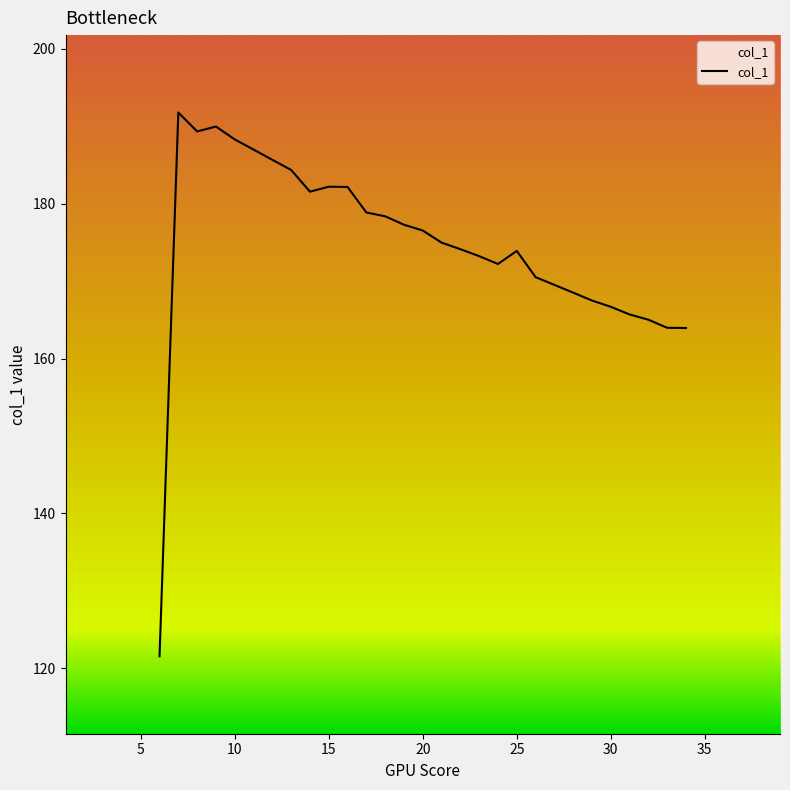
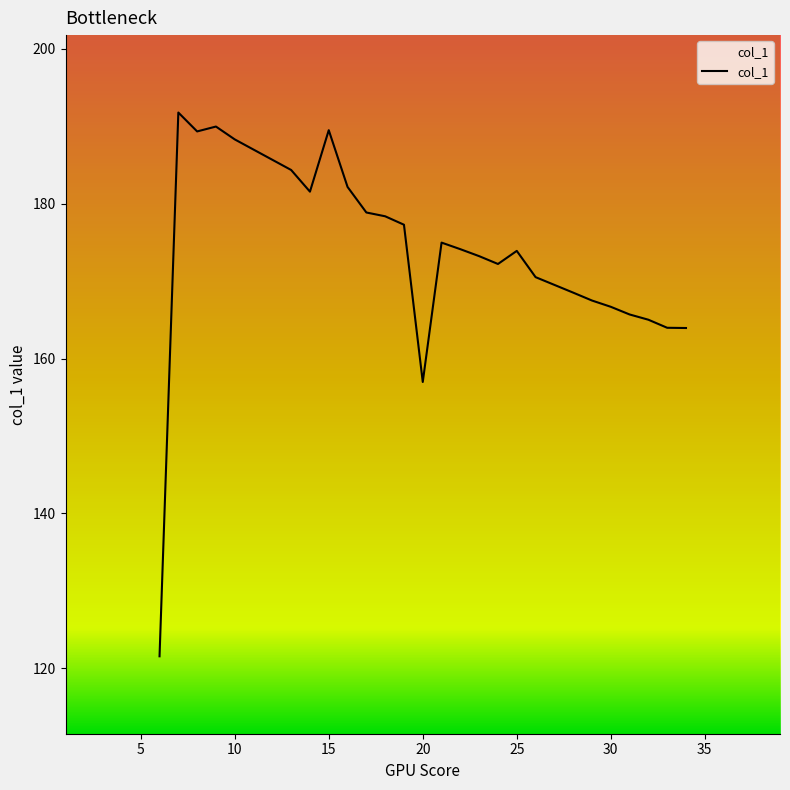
  {
    "10": 188,
-   "15": 182,
-   "20": 177,
+   "15": 190,
+   "20": 157,
    "25": 174,
    "30": 167
  }
